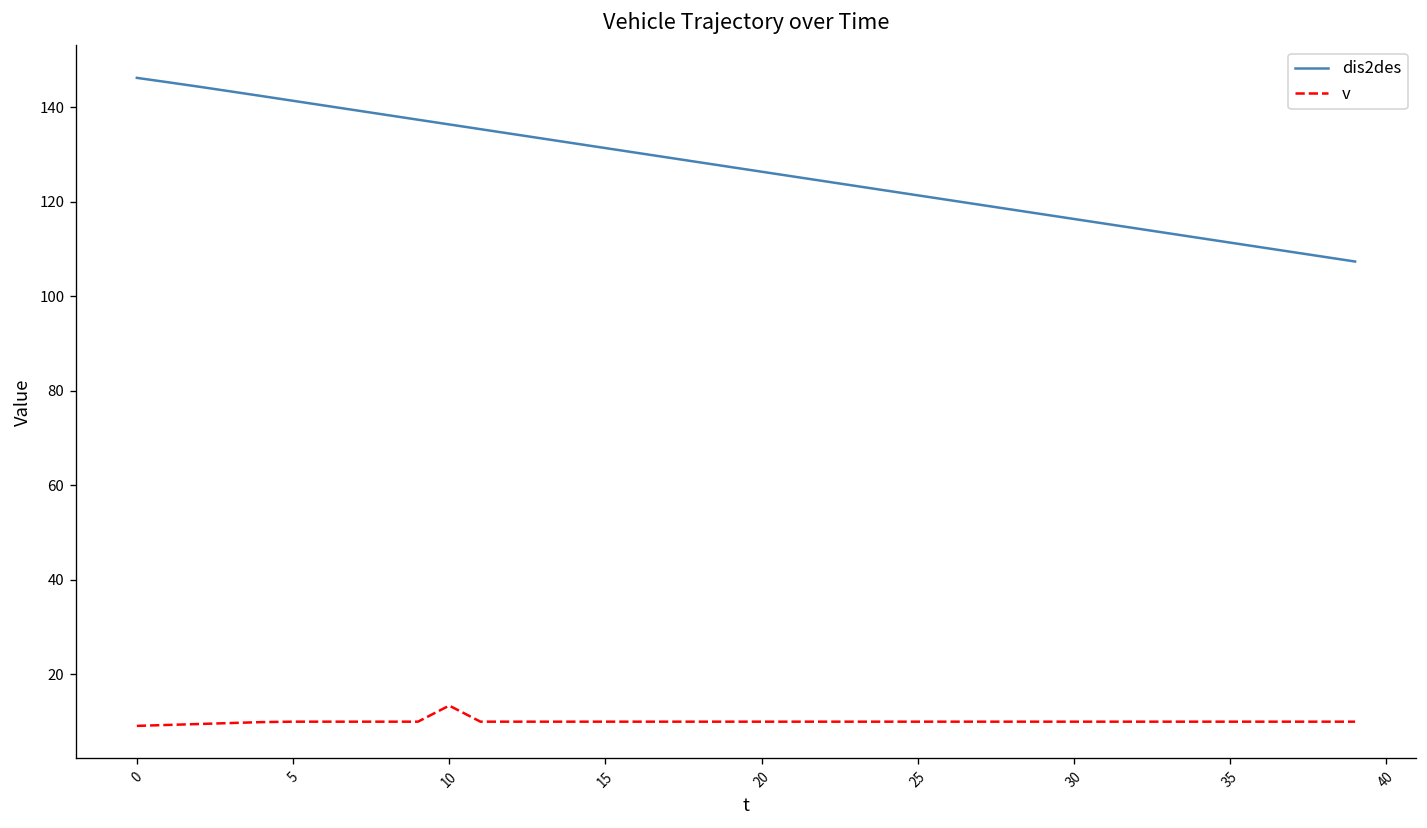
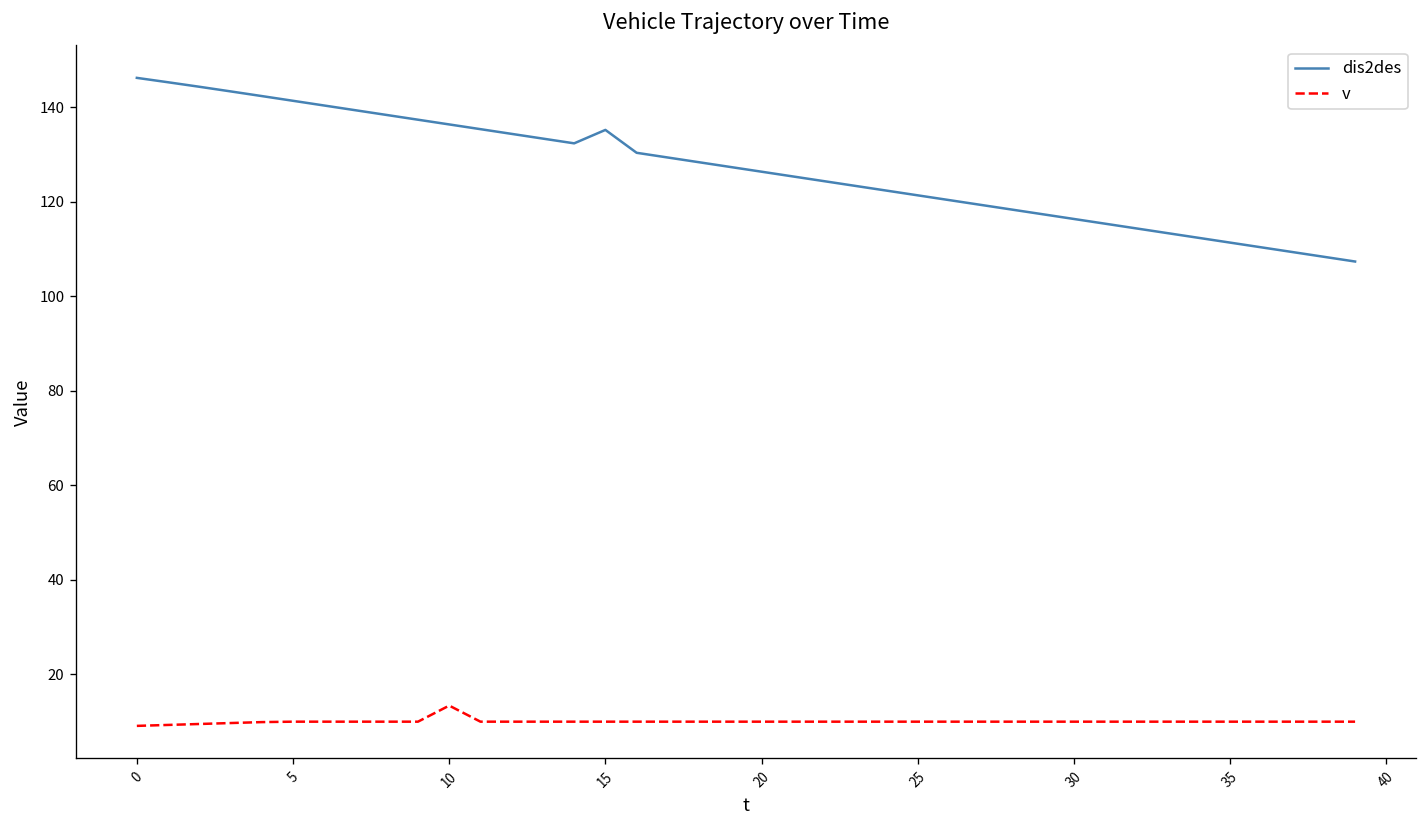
  {
    "dis2des": {
      "0": 146,
      "5": 141,
      "10": 136,
-     "15": 131,
+     "15": 135,
      "20": 126,
      "25": 121,
      "30": 116,
      "35": 111
    },
    "v": {
      "0": 9,
      "5": 10,
      "10": 13,
      "15": 10,
      "20": 10,
      "25": 10,
      "30": 10,
      "35": 10
    }
  }
